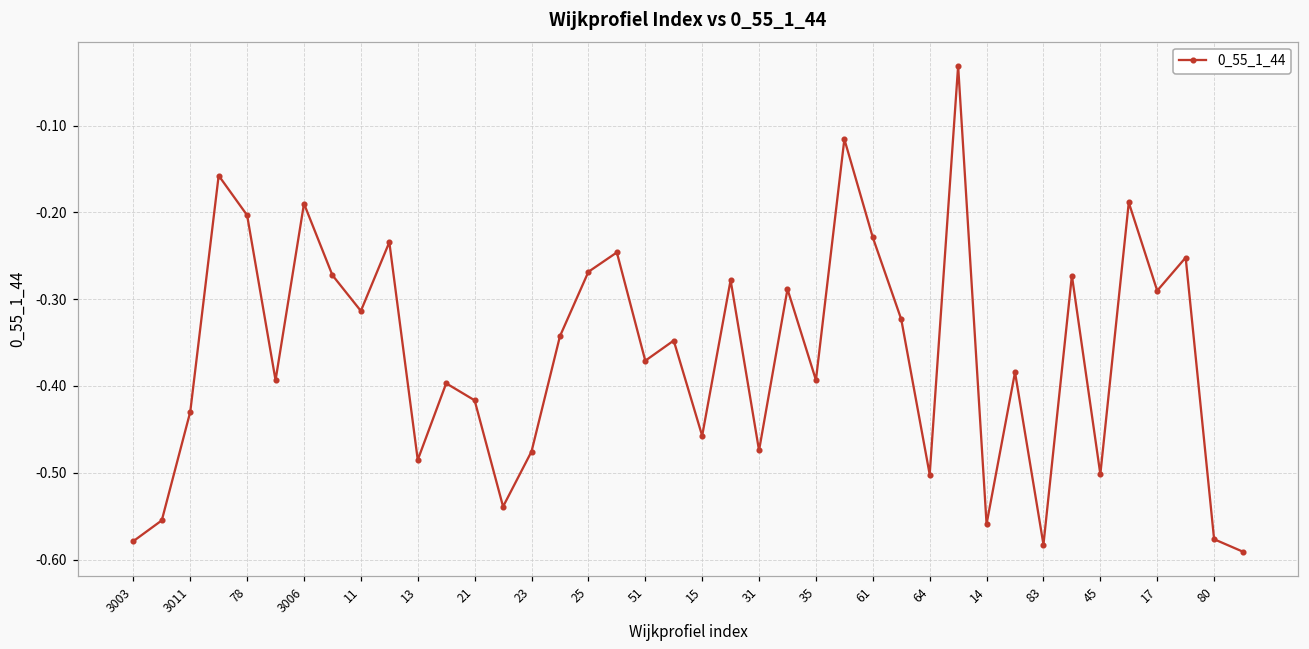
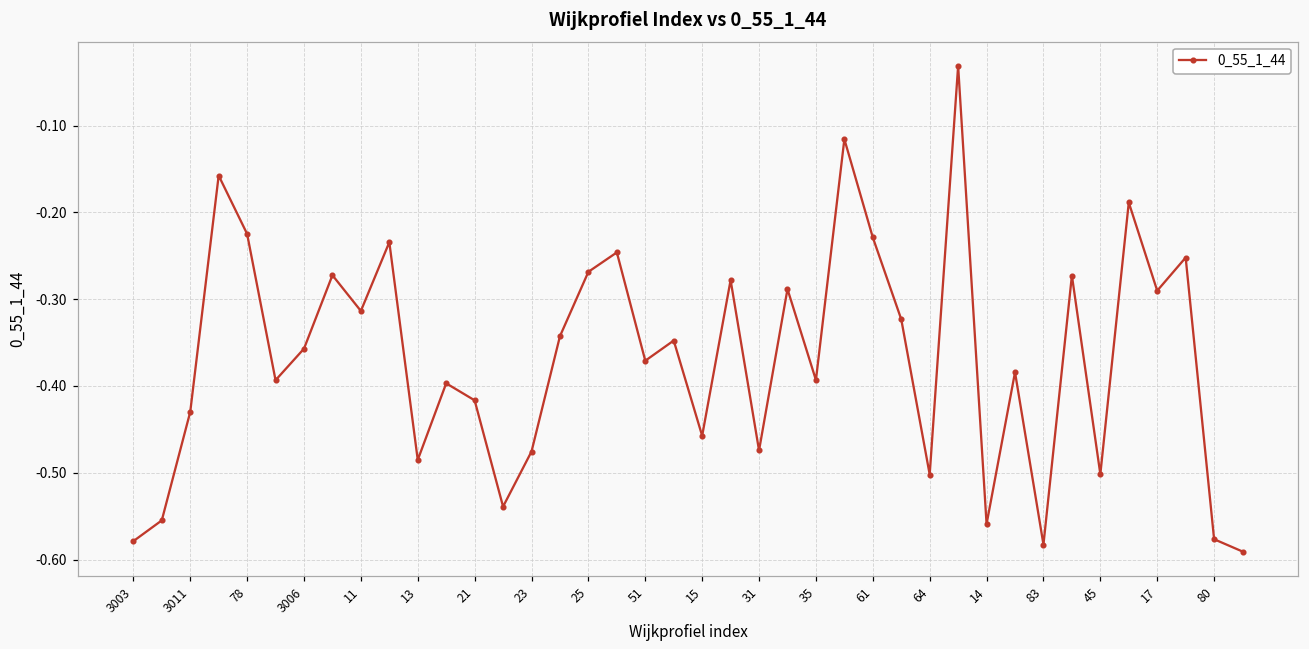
  {
    "3003": -0.58,
    "3011": -0.43,
-   "78": -0.20,
-   "3006": -0.19,
+   "78": -0.22,
+   "3006": -0.36,
    "51": -0.37,
    "61": -0.23,
    "64": -0.50,
    "14": -0.56,
    "83": -0.58,
    "45": -0.50,
    "80": -0.58
  }
